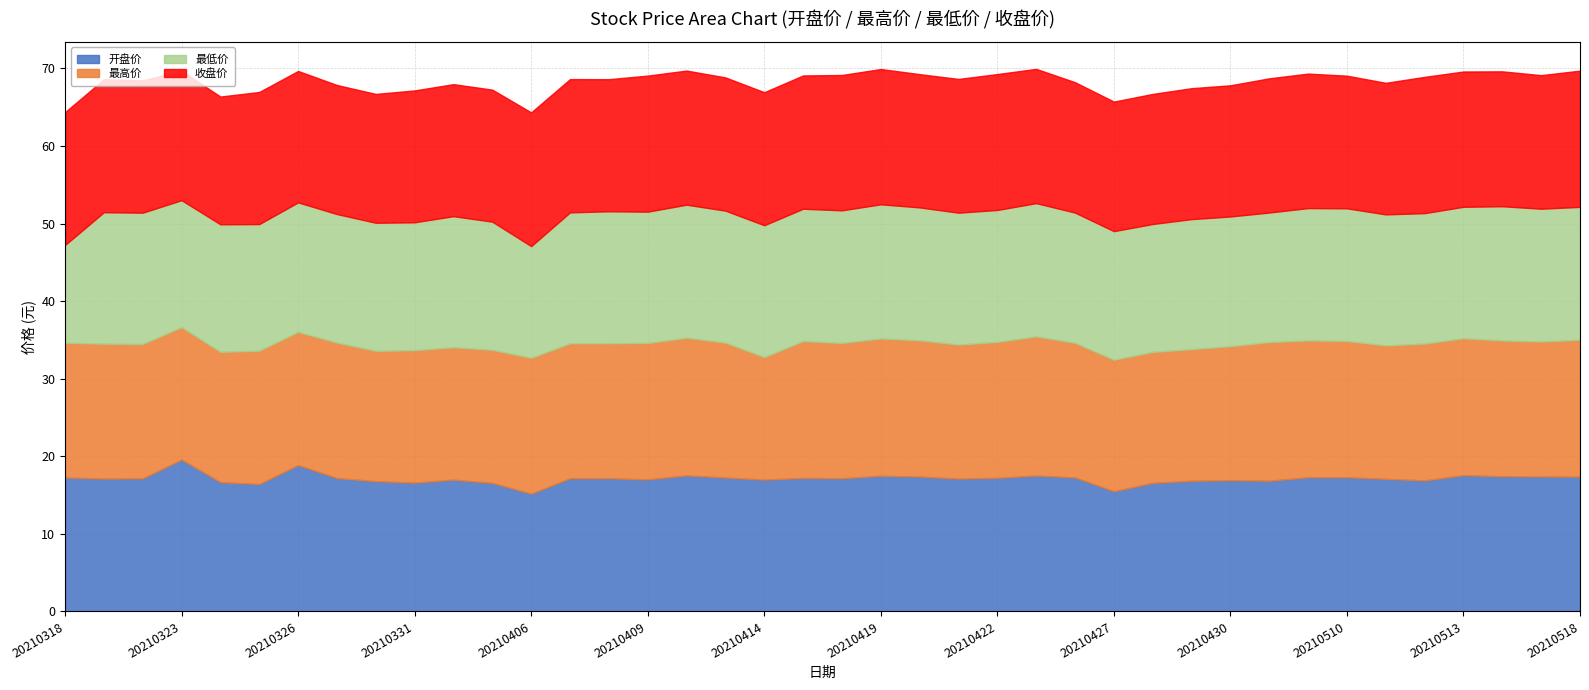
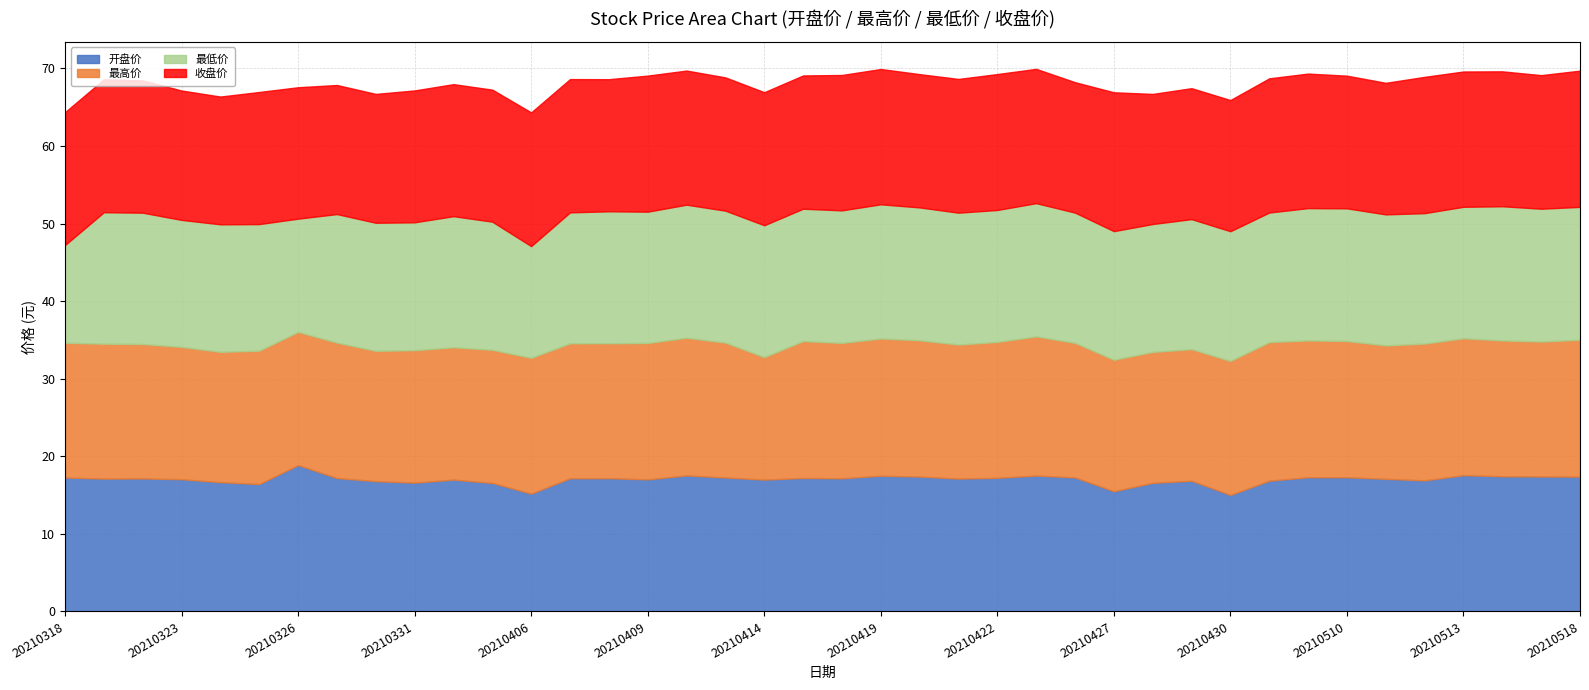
  {
    "开盘价": {
      "20210318": 17,
-     "20210323": 20,
+     "20210323": 17,
      "20210326": 19,
      "20210331": 17,
      "20210406": 15,
      "20210409": 17,
      "20210414": 17,
      "20210419": 18,
      "20210422": 17,
      "20210427": 16,
-     "20210430": 17,
+     "20210430": 15,
      "20210510": 17,
      "20210513": 18,
      "20210518": 17
    },
    "最高价": {
      "20210318": 17,
      "20210323": 17,
      "20210326": 17,
      "20210331": 17,
      "20210406": 18,
      "20210409": 18,
      "20210414": 16,
      "20210419": 18,
      "20210422": 18,
      "20210427": 17,
      "20210430": 17,
      "20210510": 18,
      "20210513": 18,
      "20210518": 18
    },
    "最低价": {
      "20210318": 13,
      "20210323": 16,
-     "20210326": 17,
+     "20210326": 15,
      "20210331": 16,
      "20210406": 14,
      "20210409": 17,
      "20210414": 17,
      "20210419": 17,
      "20210422": 17,
      "20210427": 17,
      "20210430": 17,
      "20210510": 17,
      "20210513": 17,
      "20210518": 17
    },
    "收盘价": {
      "20210318": 17,
      "20210326": 17,
      "20210331": 17,
      "20210406": 17,
      "20210409": 18,
      "20210414": 17,
      "20210419": 17,
      "20210422": 18,
-     "20210427": 17,
+     "20210427": 18,
      "20210430": 17,
      "20210510": 17,
      "20210513": 17,
      "20210518": 18
    }
  }
